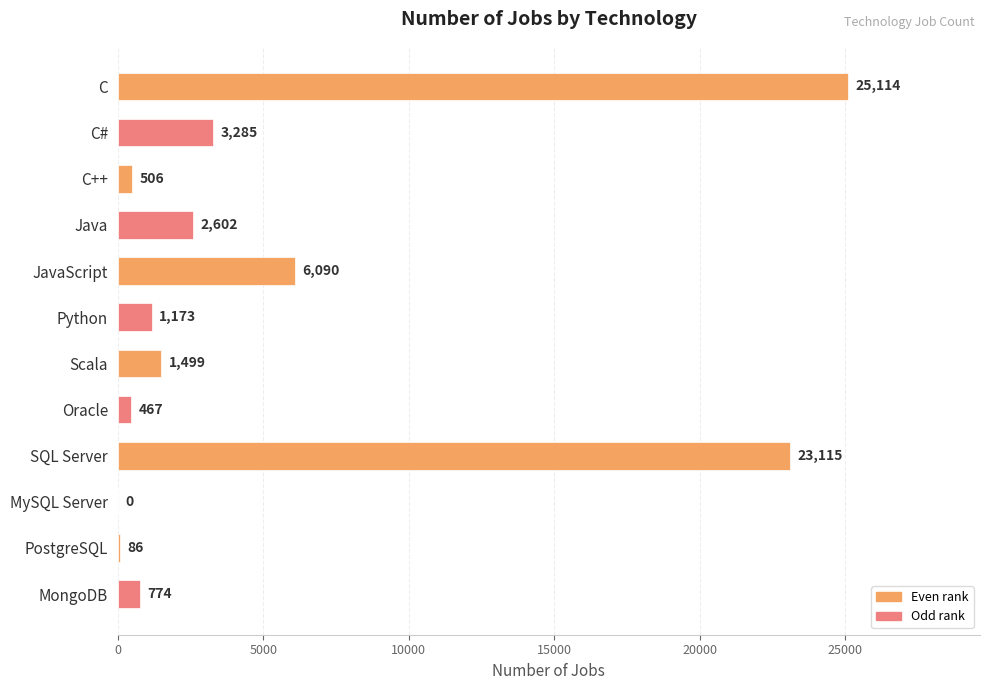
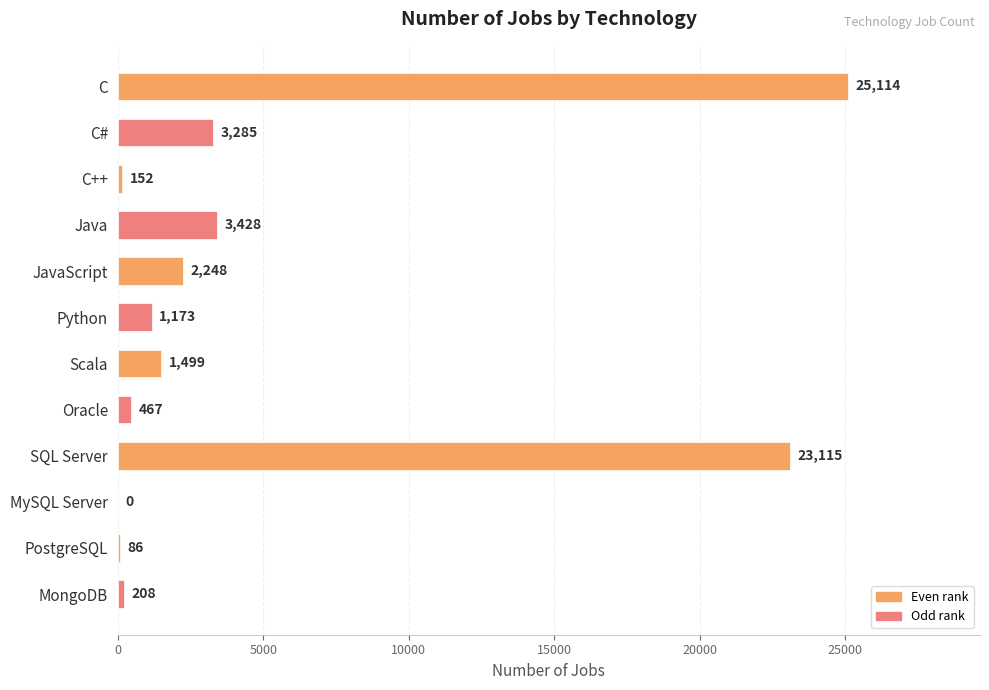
  {
    "C": "25,114",
    "C#": "3,285",
-   "C++": "506",
-   "Java": "2,602",
-   "JavaScript": "6,090",
+   "C++": "152",
+   "Java": "3,428",
+   "JavaScript": "2,248",
    "Python": "1,173",
    "Scala": "1,499",
    "Oracle": "467",
    "SQL Server": "23,115",
    "MySQL Server": "0",
    "PostgreSQL": "86",
-   "MongoDB": "774"
+   "MongoDB": "208"
  }
